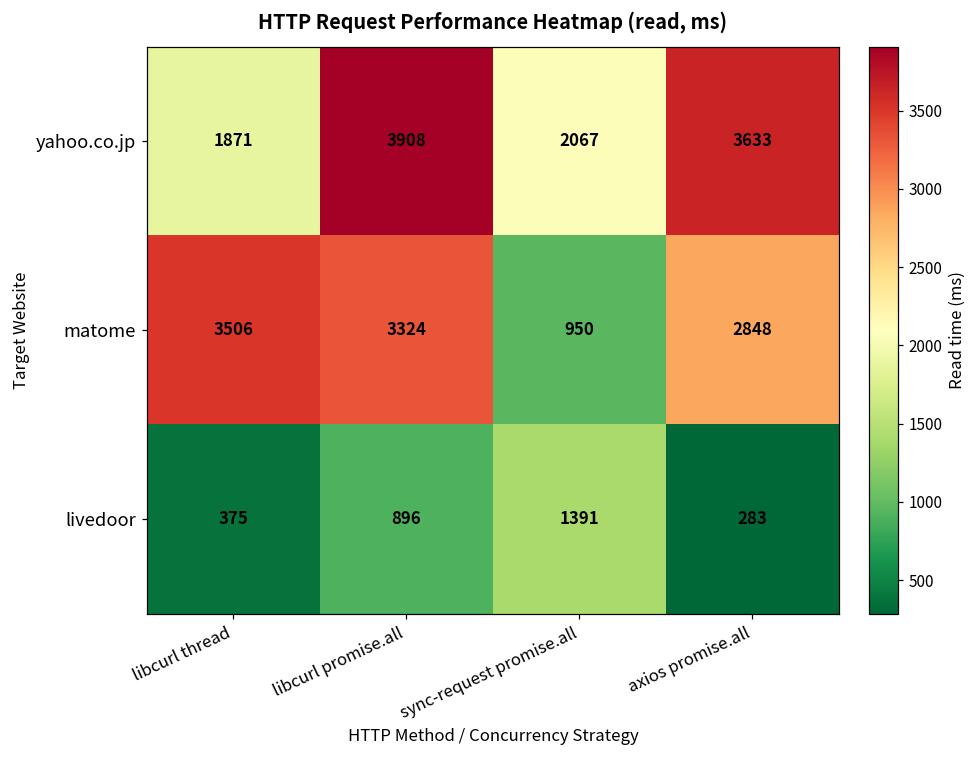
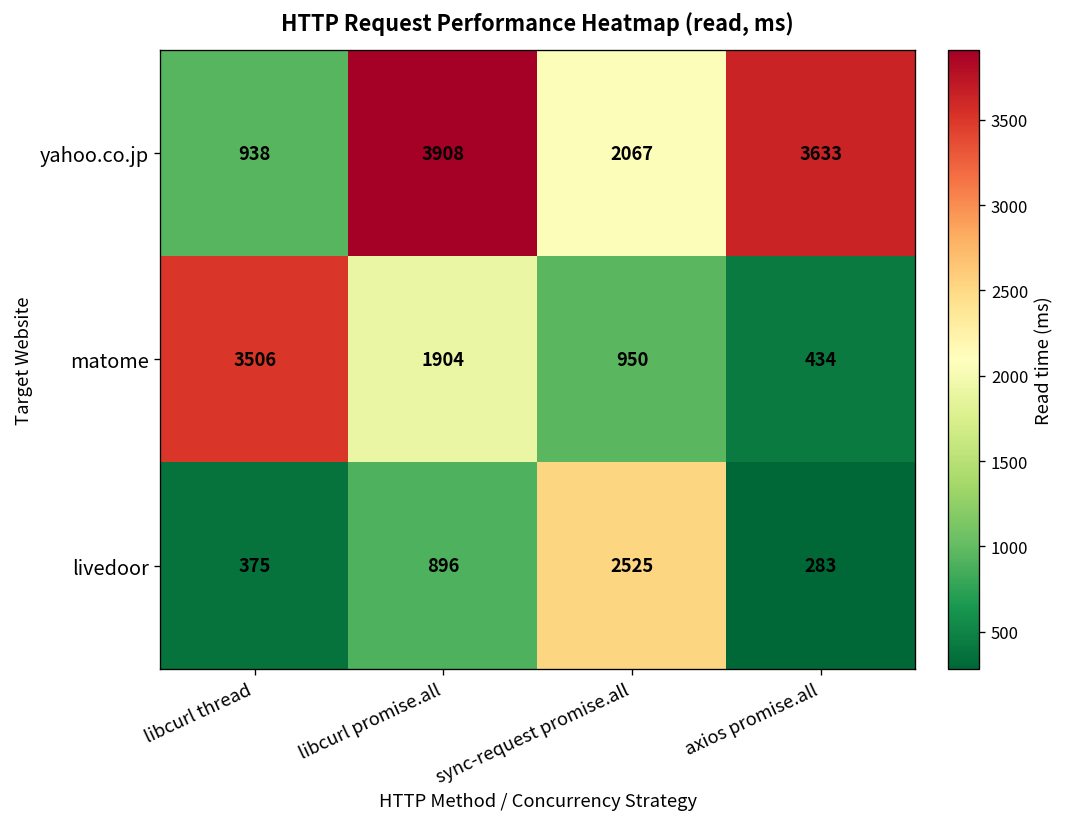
  {
    "yahoo.co.jp": {
-     "libcurl thread": 1871,
+     "libcurl thread": 938,
      "libcurl promise.all": 3908,
      "sync-request promise.all": 2067,
      "axios promise.all": 3633
    },
    "matome": {
      "libcurl thread": 3506,
-     "libcurl promise.all": 3324,
+     "libcurl promise.all": 1904,
      "sync-request promise.all": 950,
-     "axios promise.all": 2848
+     "axios promise.all": 434
    },
    "livedoor": {
      "libcurl thread": 375,
      "libcurl promise.all": 896,
-     "sync-request promise.all": 1391,
+     "sync-request promise.all": 2525,
      "axios promise.all": 283
    }
  }
